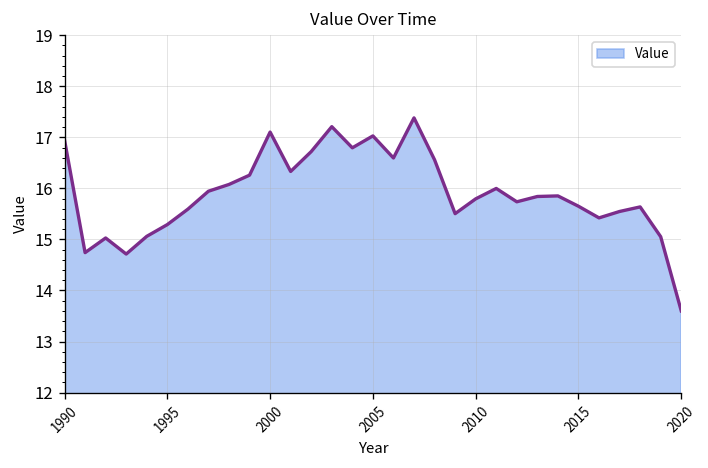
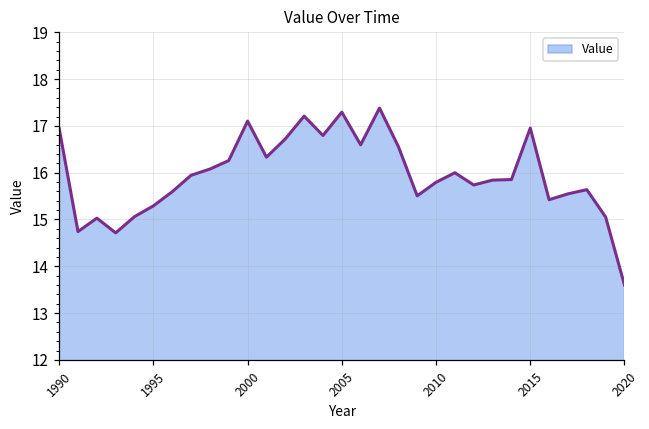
  {
    "1990": 16.9,
    "1995": 15.3,
    "2000": 17.1,
-   "2005": 17.0,
+   "2005": 17.3,
    "2010": 15.8,
-   "2015": 15.6,
+   "2015": 17.0,
    "2020": 13.6
  }
